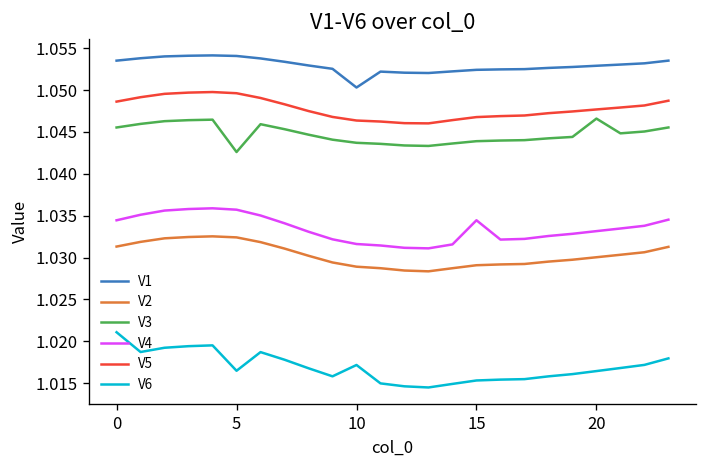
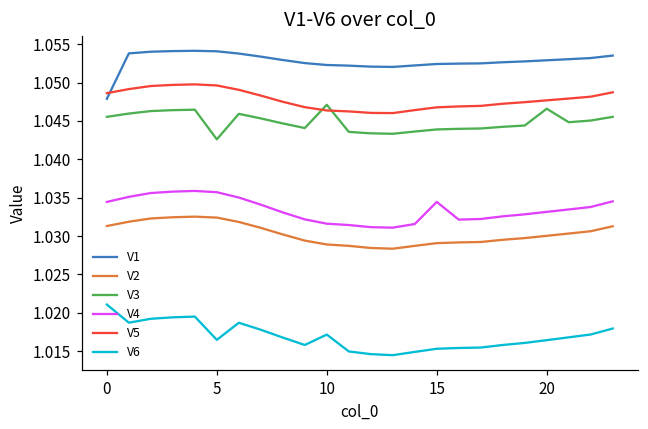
  {
    "V1": {
-     "0": 1.054,
+     "0": 1.048,
      "5": 1.054,
-     "10": 1.050,
+     "10": 1.052,
      "15": 1.052,
      "20": 1.053
    },
    "V3": {
      "0": 1.046,
      "5": 1.043,
-     "10": 1.044,
+     "10": 1.047,
      "15": 1.044,
      "20": 1.047
    },
    "V4": {
      "0": 1.034,
      "5": 1.036,
      "10": 1.032,
      "15": 1.034,
      "20": 1.033
    },
    "V6": {
      "0": 1.021,
      "5": 1.016,
      "10": 1.017,
      "15": 1.015,
      "20": 1.016
    }
  }
